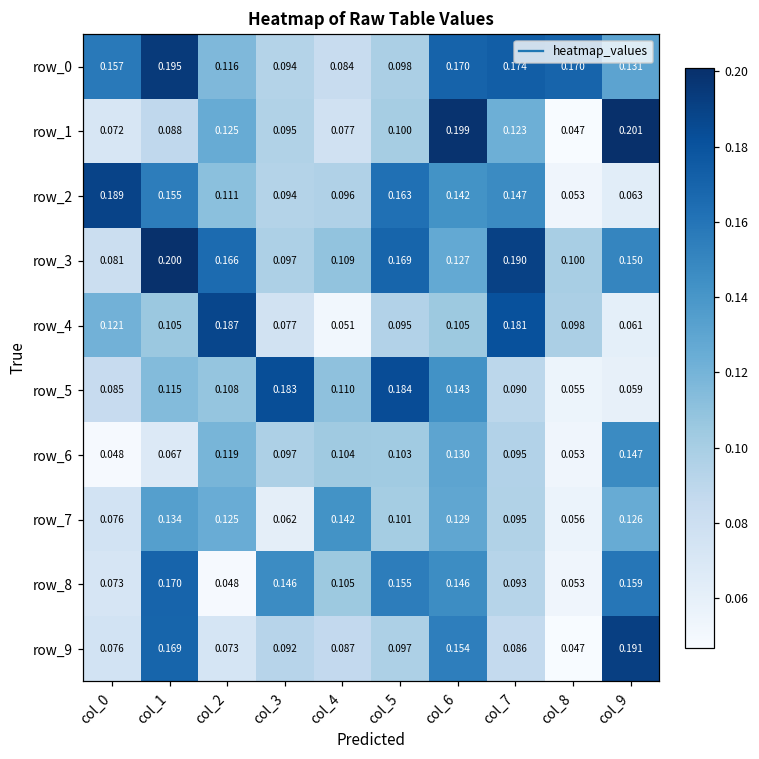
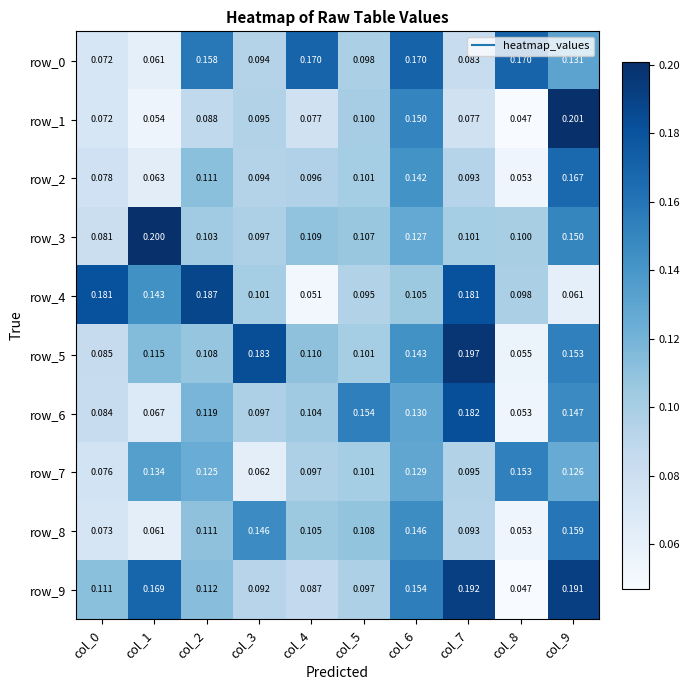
  {
    "row_0": {
-     "col_0": 0.157,
-     "col_1": 0.195,
-     "col_2": 0.116,
+     "col_0": 0.072,
+     "col_1": 0.061,
+     "col_2": 0.158,
      "col_3": 0.094,
-     "col_4": 0.084,
+     "col_4": 0.170,
      "col_5": 0.098,
      "col_6": 0.170,
-     "col_7": 0.174,
+     "col_7": 0.083,
      "col_8": 0.170,
      "col_9": 0.131
    },
    "row_1": {
      "col_0": 0.072,
-     "col_1": 0.088,
-     "col_2": 0.125,
+     "col_1": 0.054,
+     "col_2": 0.088,
      "col_3": 0.095,
      "col_4": 0.077,
      "col_5": 0.100,
-     "col_6": 0.199,
-     "col_7": 0.123,
+     "col_6": 0.150,
+     "col_7": 0.077,
      "col_8": 0.047,
      "col_9": 0.201
    },
    "row_2": {
-     "col_0": 0.189,
-     "col_1": 0.155,
+     "col_0": 0.078,
+     "col_1": 0.063,
      "col_2": 0.111,
      "col_3": 0.094,
      "col_4": 0.096,
-     "col_5": 0.163,
+     "col_5": 0.101,
      "col_6": 0.142,
-     "col_7": 0.147,
+     "col_7": 0.093,
      "col_8": 0.053,
-     "col_9": 0.063
+     "col_9": 0.167
    },
    "row_3": {
      "col_0": 0.081,
      "col_1": 0.200,
-     "col_2": 0.166,
+     "col_2": 0.103,
      "col_3": 0.097,
      "col_4": 0.109,
-     "col_5": 0.169,
+     "col_5": 0.107,
      "col_6": 0.127,
-     "col_7": 0.190,
+     "col_7": 0.101,
      "col_8": 0.100,
      "col_9": 0.150
    },
    "row_4": {
-     "col_0": 0.121,
-     "col_1": 0.105,
+     "col_0": 0.181,
+     "col_1": 0.143,
      "col_2": 0.187,
-     "col_3": 0.077,
+     "col_3": 0.101,
      "col_4": 0.051,
      "col_5": 0.095,
      "col_6": 0.105,
      "col_7": 0.181,
      "col_8": 0.098,
      "col_9": 0.061
    },
    "row_5": {
      "col_0": 0.085,
      "col_1": 0.115,
      "col_2": 0.108,
      "col_3": 0.183,
      "col_4": 0.110,
-     "col_5": 0.184,
+     "col_5": 0.101,
      "col_6": 0.143,
-     "col_7": 0.090,
+     "col_7": 0.197,
      "col_8": 0.055,
-     "col_9": 0.059
+     "col_9": 0.153
    },
    "row_6": {
-     "col_0": 0.048,
+     "col_0": 0.084,
      "col_1": 0.067,
      "col_2": 0.119,
      "col_3": 0.097,
      "col_4": 0.104,
-     "col_5": 0.103,
+     "col_5": 0.154,
      "col_6": 0.130,
-     "col_7": 0.095,
+     "col_7": 0.182,
      "col_8": 0.053,
      "col_9": 0.147
    },
    "row_7": {
      "col_0": 0.076,
      "col_1": 0.134,
      "col_2": 0.125,
      "col_3": 0.062,
-     "col_4": 0.142,
+     "col_4": 0.097,
      "col_5": 0.101,
      "col_6": 0.129,
      "col_7": 0.095,
-     "col_8": 0.056,
+     "col_8": 0.153,
      "col_9": 0.126
    },
    "row_8": {
      "col_0": 0.073,
-     "col_1": 0.170,
-     "col_2": 0.048,
+     "col_1": 0.061,
+     "col_2": 0.111,
      "col_3": 0.146,
      "col_4": 0.105,
-     "col_5": 0.155,
+     "col_5": 0.108,
      "col_6": 0.146,
      "col_7": 0.093,
      "col_8": 0.053,
      "col_9": 0.159
    },
    "row_9": {
-     "col_0": 0.076,
+     "col_0": 0.111,
      "col_1": 0.169,
-     "col_2": 0.073,
+     "col_2": 0.112,
      "col_3": 0.092,
      "col_4": 0.087,
      "col_5": 0.097,
      "col_6": 0.154,
-     "col_7": 0.086,
+     "col_7": 0.192,
      "col_8": 0.047,
      "col_9": 0.191
    }
  }
